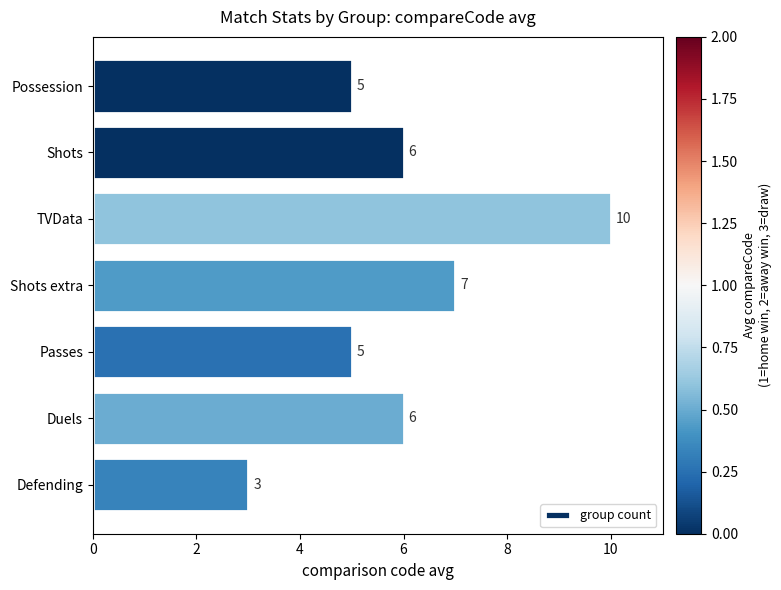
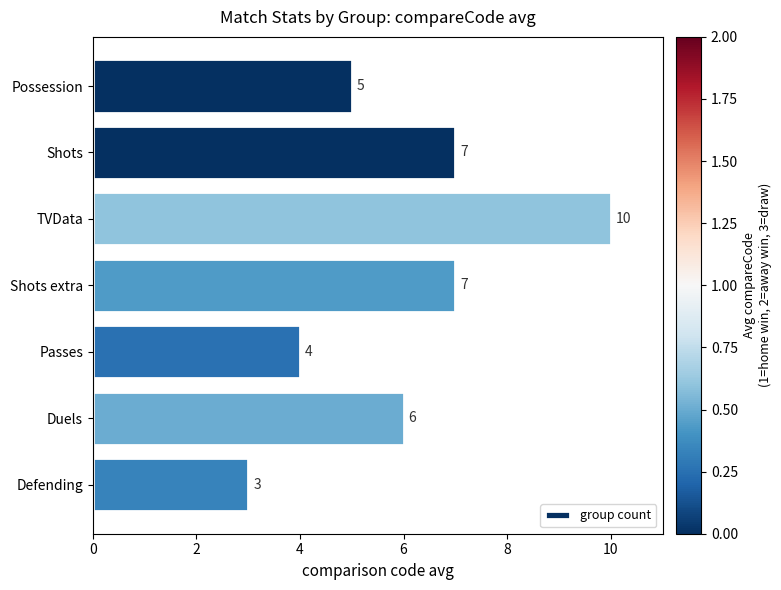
  {
    "Possession": 5,
-   "Shots": 6,
+   "Shots": 7,
    "TVData": 10,
    "Shots extra": 7,
-   "Passes": 5,
+   "Passes": 4,
    "Duels": 6,
    "Defending": 3
  }
